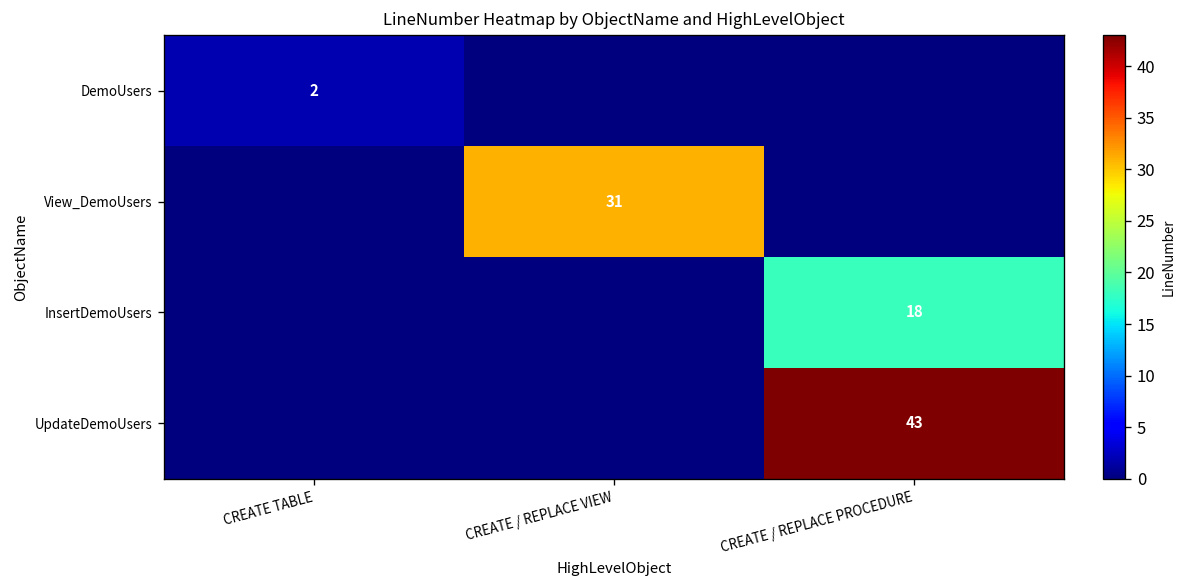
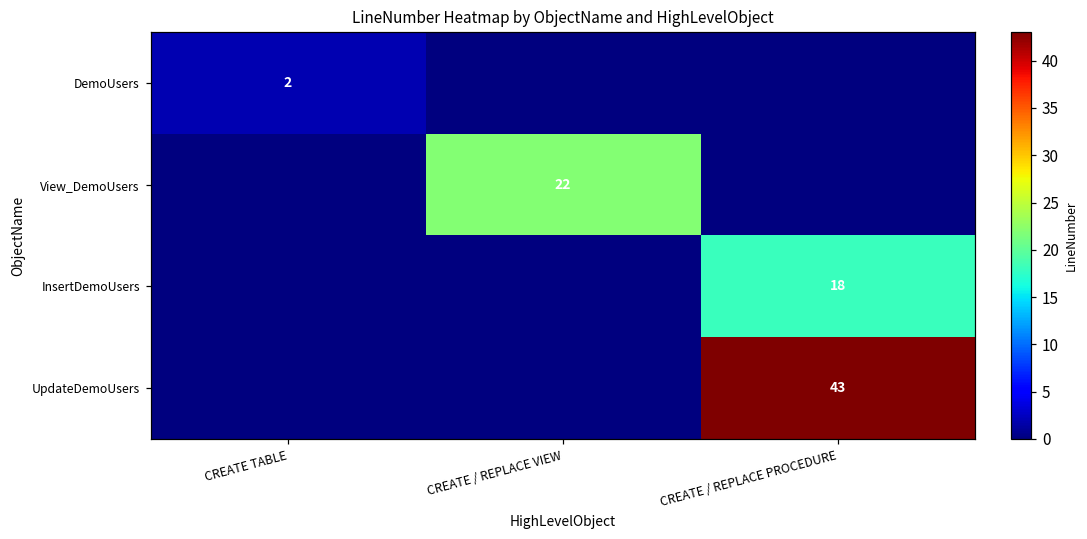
  {
    "DemoUsers": {
      "CREATE TABLE": 2
    },
    "View_DemoUsers": {
-     "CREATE / REPLACE VIEW": 31
+     "CREATE / REPLACE VIEW": 22
    },
    "InsertDemoUsers": {
      "CREATE / REPLACE PROCEDURE": 18
    },
    "UpdateDemoUsers": {
      "CREATE / REPLACE PROCEDURE": 43
    }
  }
